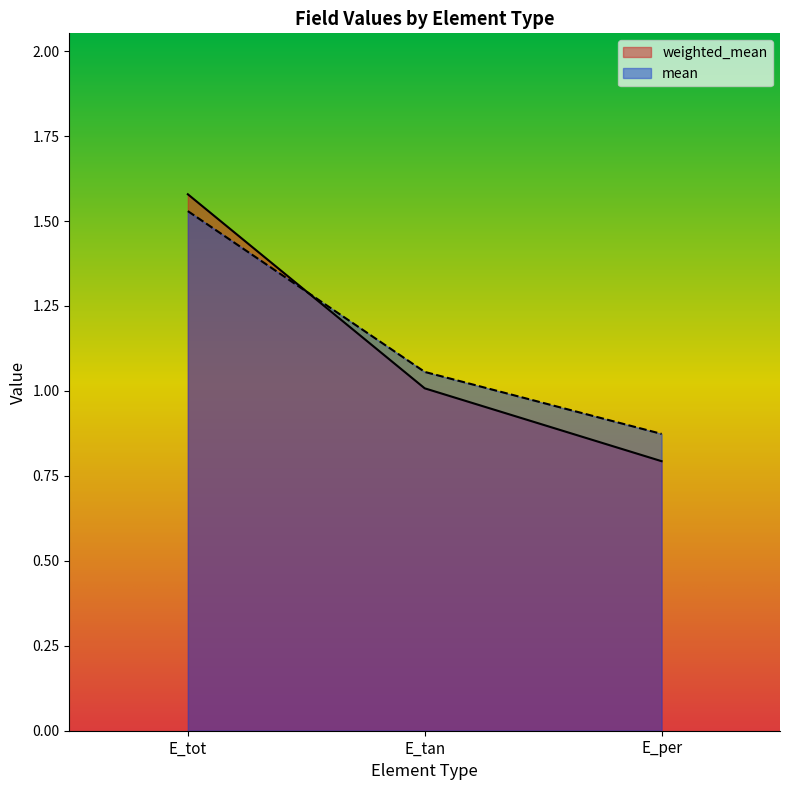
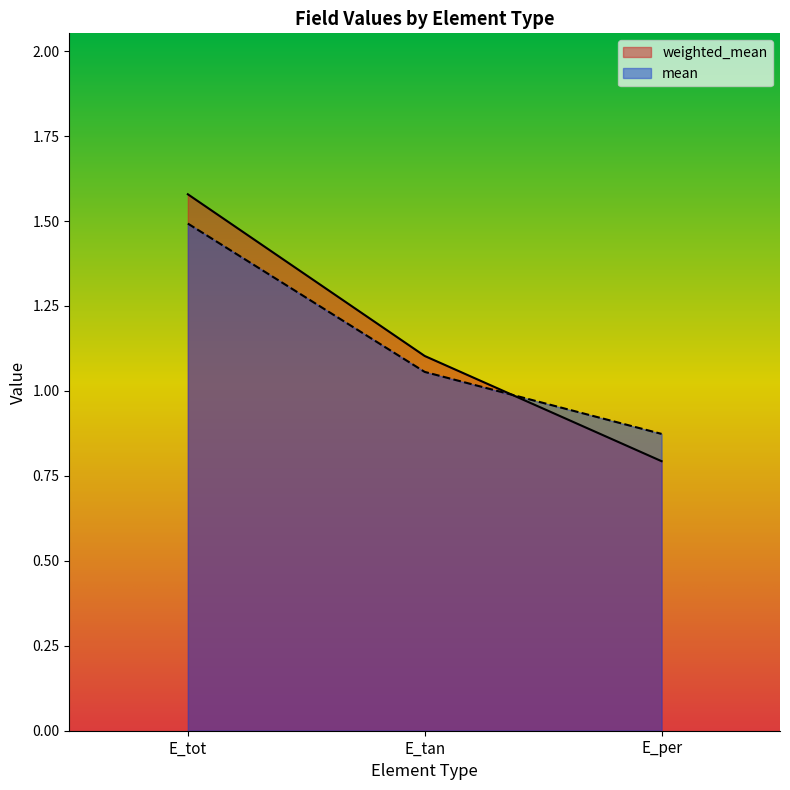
  {
    "weighted_mean": {
      "E_tot": 1.58,
-     "E_tan": 1.01,
+     "E_tan": 1.10,
      "E_per": 0.79
    },
    "mean": {
-     "E_tot": 1.53,
+     "E_tot": 1.49,
      "E_tan": 1.06,
      "E_per": 0.87
    }
  }
